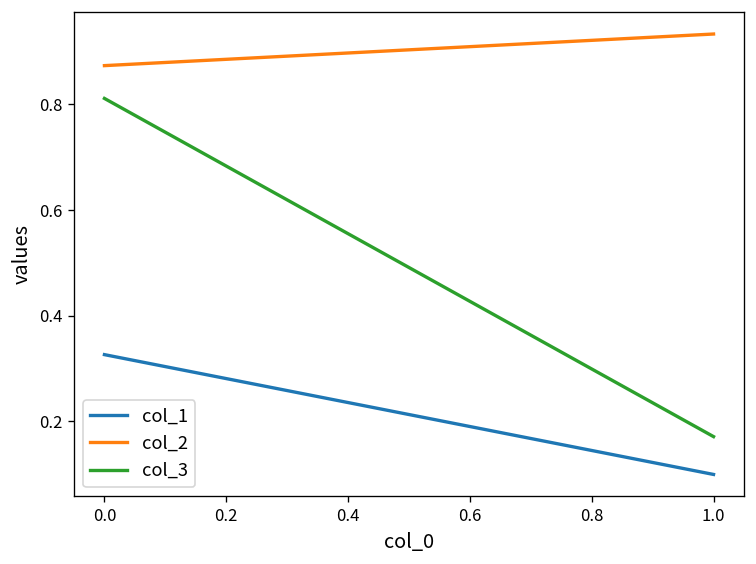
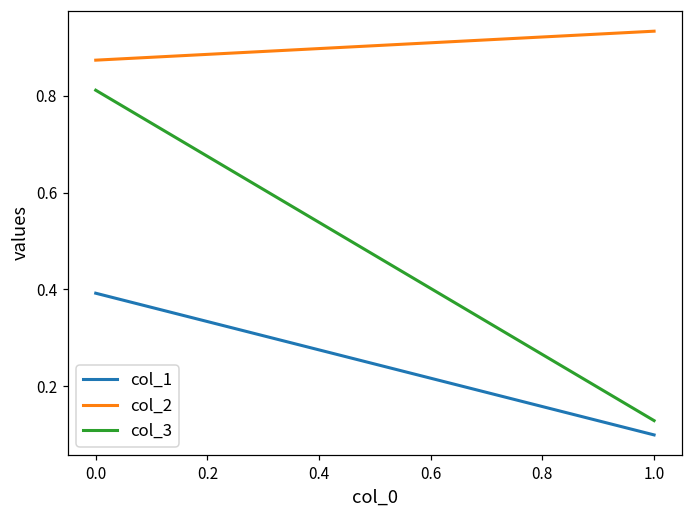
  {
    "col_1": {
-     "0.0": 0.33,
+     "0.0": 0.39,
      "1.0": 0.10
    },
    "col_2": {
      "0.0": 0.87,
      "1.0": 0.93
    },
    "col_3": {
      "0.0": 0.81,
-     "1.0": 0.17
+     "1.0": 0.13
    }
  }
